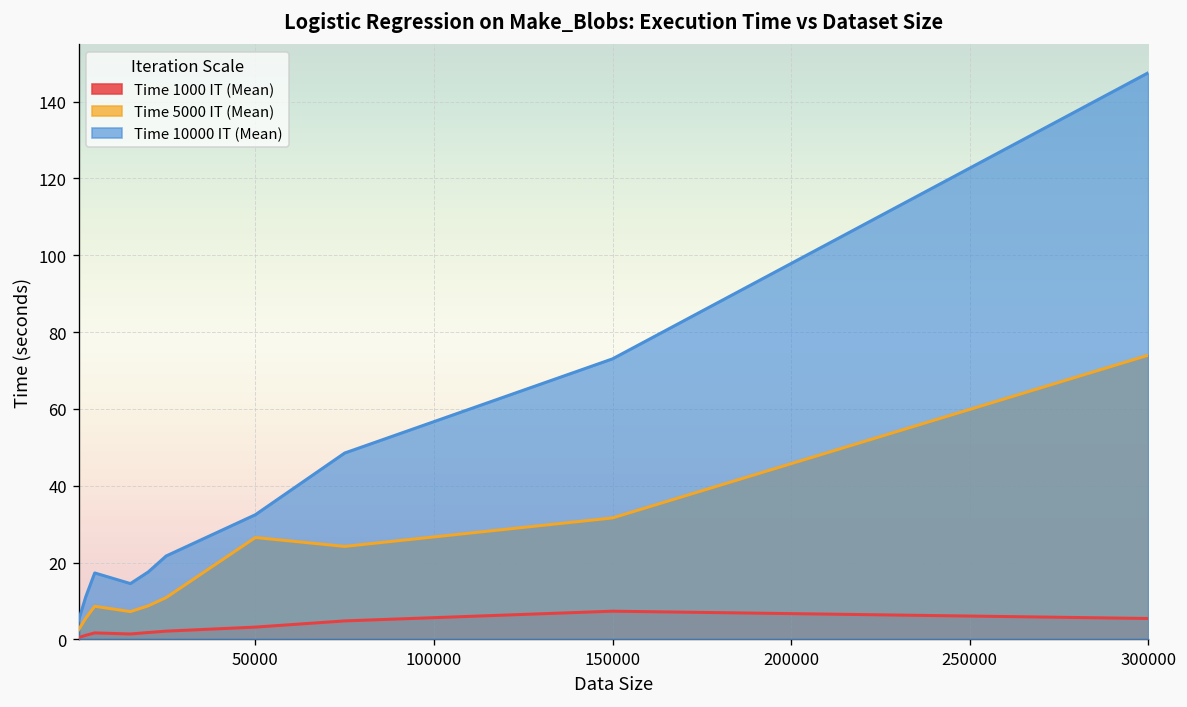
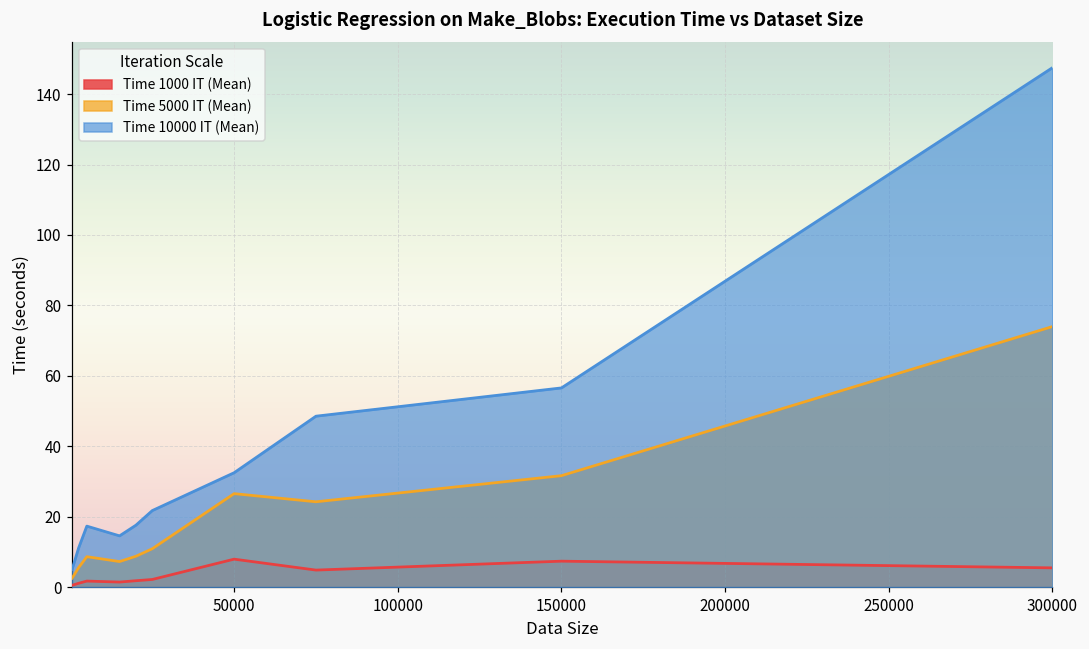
  {
    "Time 1000 IT (Mean)": {
-     "50000": 3,
+     "50000": 8,
      "150000": 7,
      "300000": 5
    },
    "Time 5000 IT (Mean)": {
      "50000": 27,
      "150000": 32,
      "300000": 74
    },
    "Time 10000 IT (Mean)": {
      "50000": 32,
-     "150000": 73,
+     "150000": 57,
      "300000": 148
    }
  }
